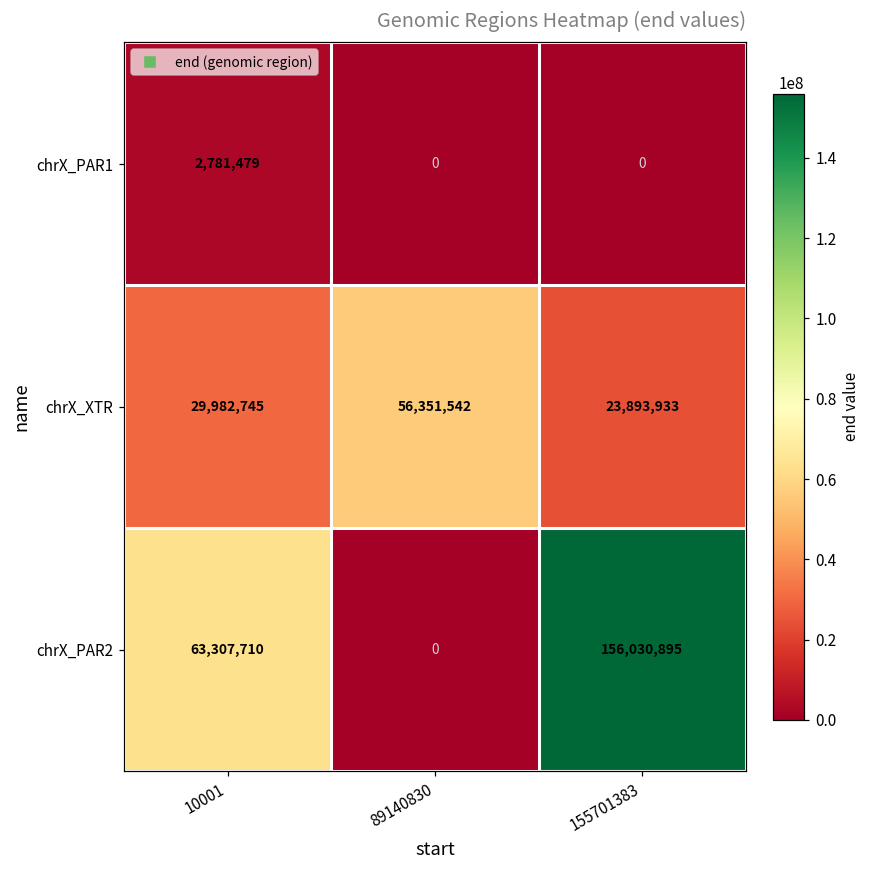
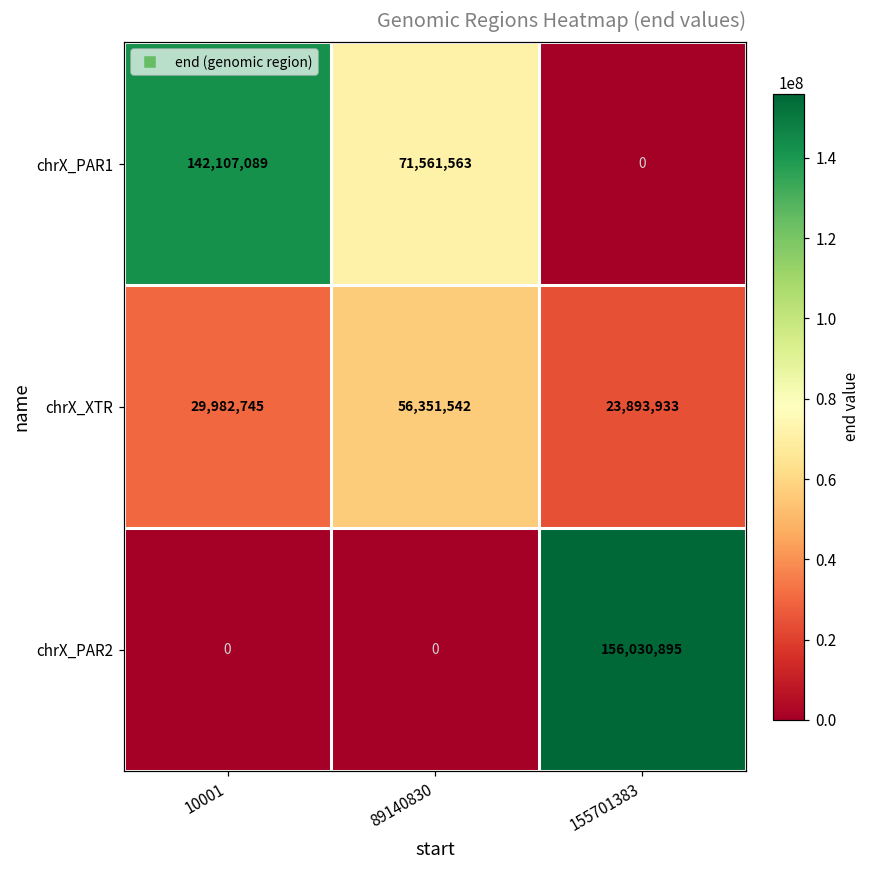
  {
    "chrX_PAR1": {
-     "10001": "2,781,479",
-     "89140830": "0",
+     "10001": "142,107,089",
+     "89140830": "71,561,563",
      "155701383": "0"
    },
    "chrX_XTR": {
      "10001": "29,982,745",
      "89140830": "56,351,542",
      "155701383": "23,893,933"
    },
    "chrX_PAR2": {
-     "10001": "63,307,710",
+     "10001": "0",
      "89140830": "0",
      "155701383": "156,030,895"
    }
  }
